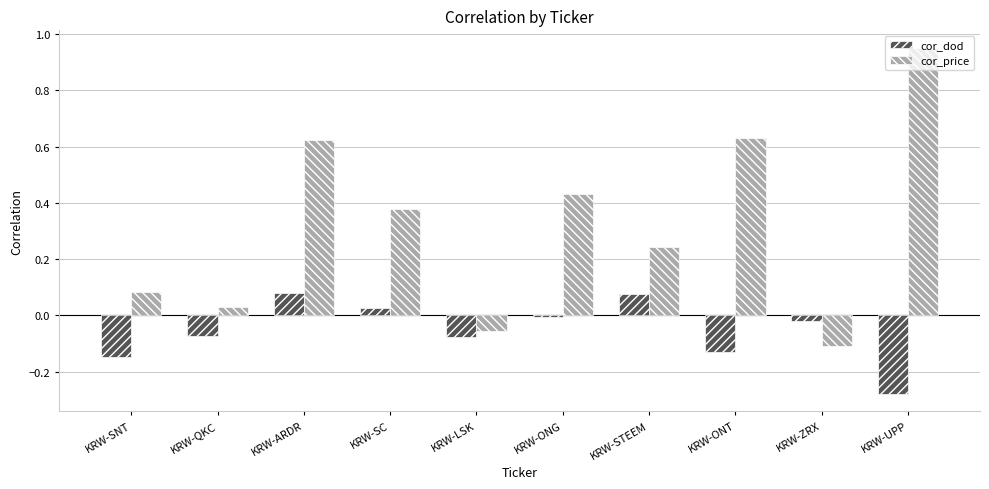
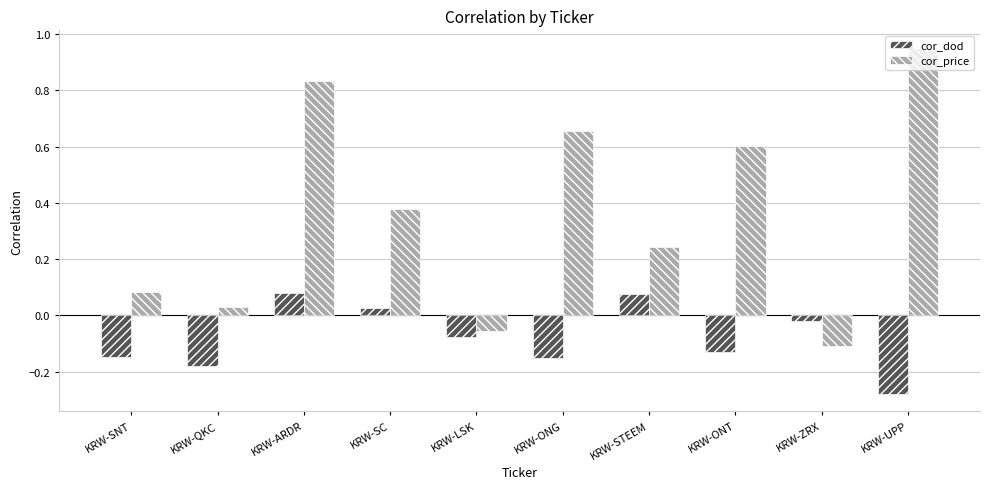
  {
    "cor_dod": {
      "KRW-SNT": -0.15,
-     "KRW-QKC": -0.07,
+     "KRW-QKC": -0.18,
      "KRW-ARDR": 0.08,
      "KRW-SC": 0.02,
      "KRW-LSK": -0.08,
-     "KRW-ONG": 0.00,
+     "KRW-ONG": -0.15,
      "KRW-STEEM": 0.08,
      "KRW-ONT": -0.13,
      "KRW-ZRX": -0.02,
      "KRW-UPP": -0.28
    },
    "cor_price": {
      "KRW-SNT": 0.08,
      "KRW-QKC": 0.03,
-     "KRW-ARDR": 0.62,
+     "KRW-ARDR": 0.83,
      "KRW-SC": 0.38,
      "KRW-LSK": -0.06,
-     "KRW-ONG": 0.43,
+     "KRW-ONG": 0.66,
      "KRW-STEEM": 0.24,
-     "KRW-ONT": 0.63,
+     "KRW-ONT": 0.60,
      "KRW-ZRX": -0.11
    }
  }
